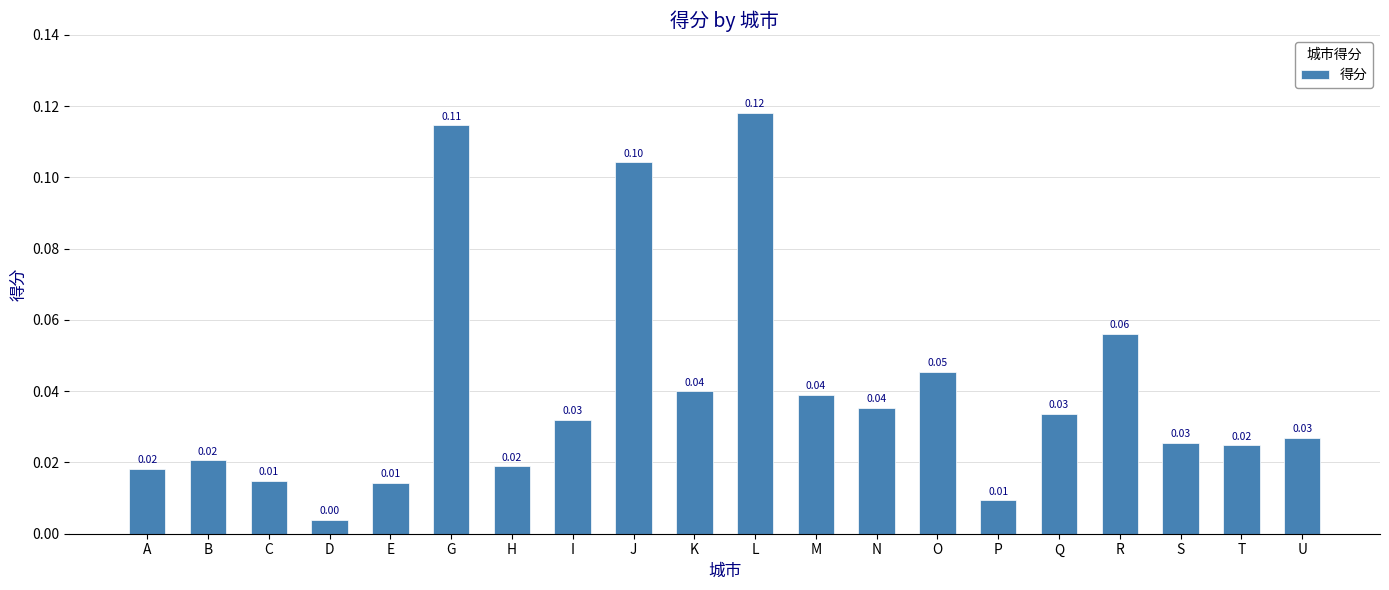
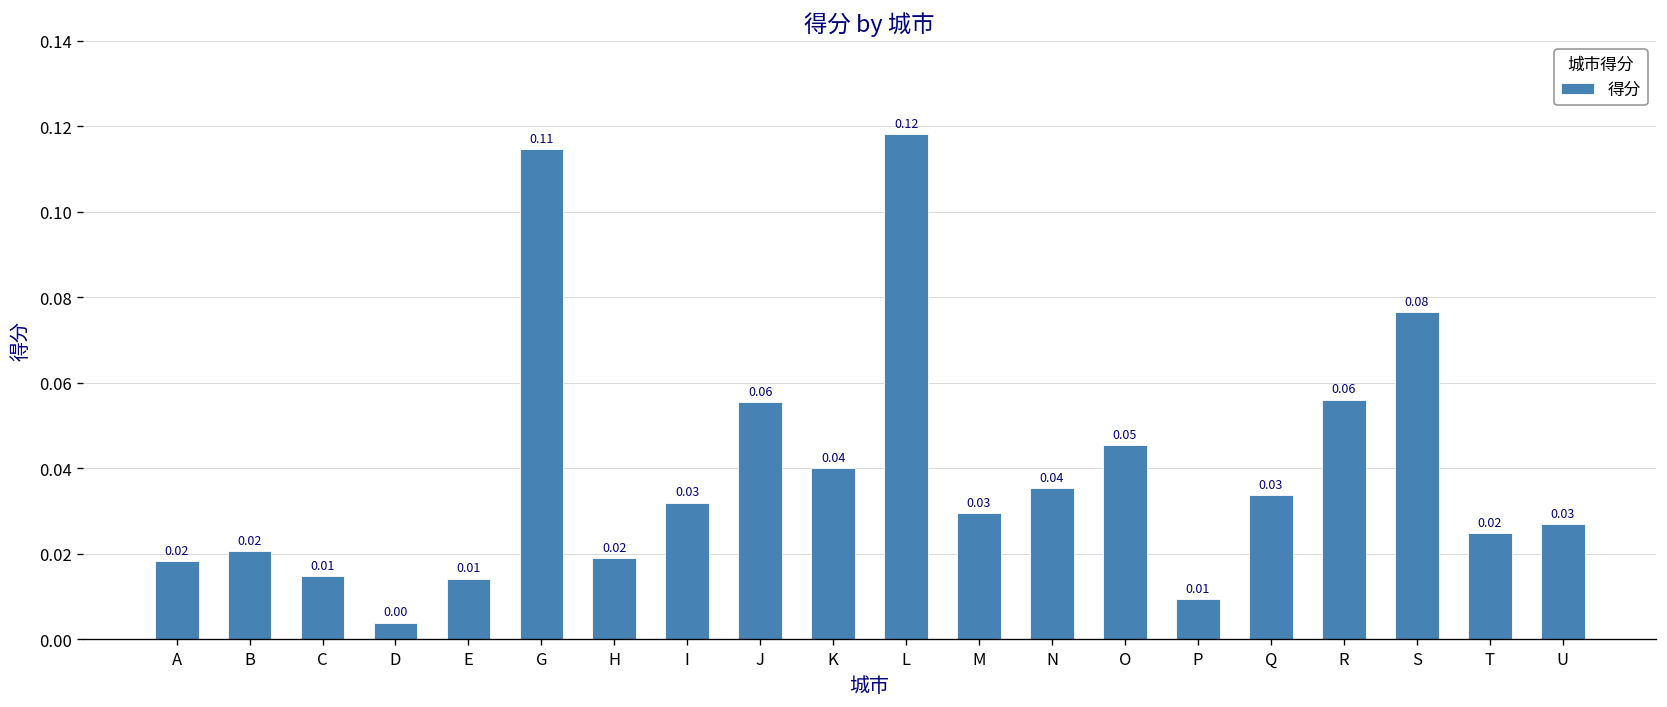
  {
    "A": 0.02,
    "B": 0.02,
    "C": 0.01,
    "D": 0.00,
    "E": 0.01,
    "G": 0.11,
    "H": 0.02,
    "I": 0.03,
-   "J": 0.10,
+   "J": 0.06,
    "K": 0.04,
    "L": 0.12,
-   "M": 0.04,
+   "M": 0.03,
    "N": 0.04,
    "O": 0.05,
    "P": 0.01,
    "Q": 0.03,
    "R": 0.06,
-   "S": 0.03,
+   "S": 0.08,
    "T": 0.02,
    "U": 0.03
  }
